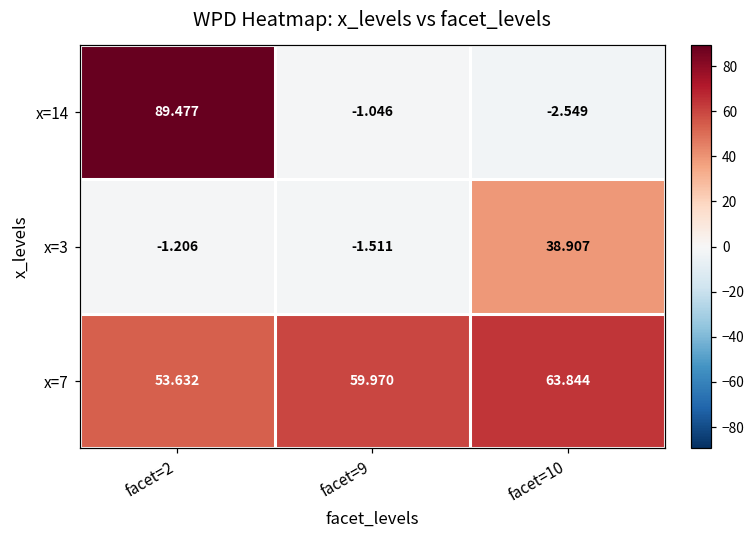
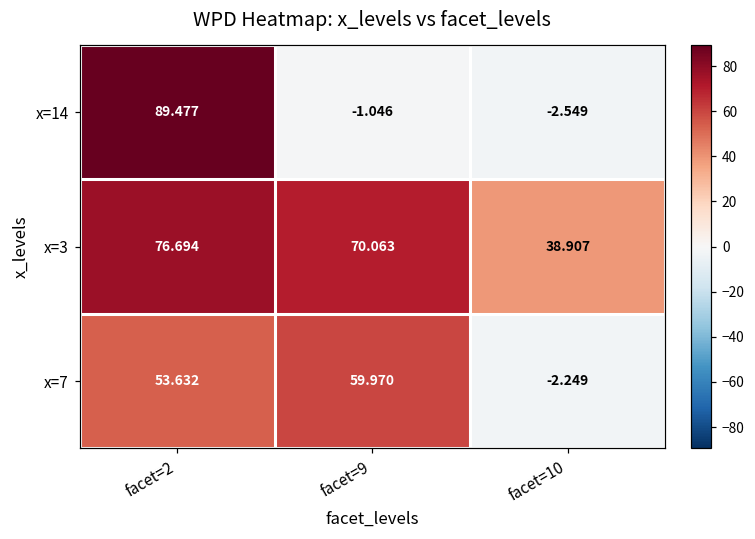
  {
    "x=14": {
      "facet=2": 89.477,
      "facet=9": -1.046,
      "facet=10": -2.549
    },
    "x=3": {
-     "facet=2": -1.206,
-     "facet=9": -1.511,
+     "facet=2": 76.694,
+     "facet=9": 70.063,
      "facet=10": 38.907
    },
    "x=7": {
      "facet=2": 53.632,
      "facet=9": 59.970,
-     "facet=10": 63.844
+     "facet=10": -2.249
    }
  }
